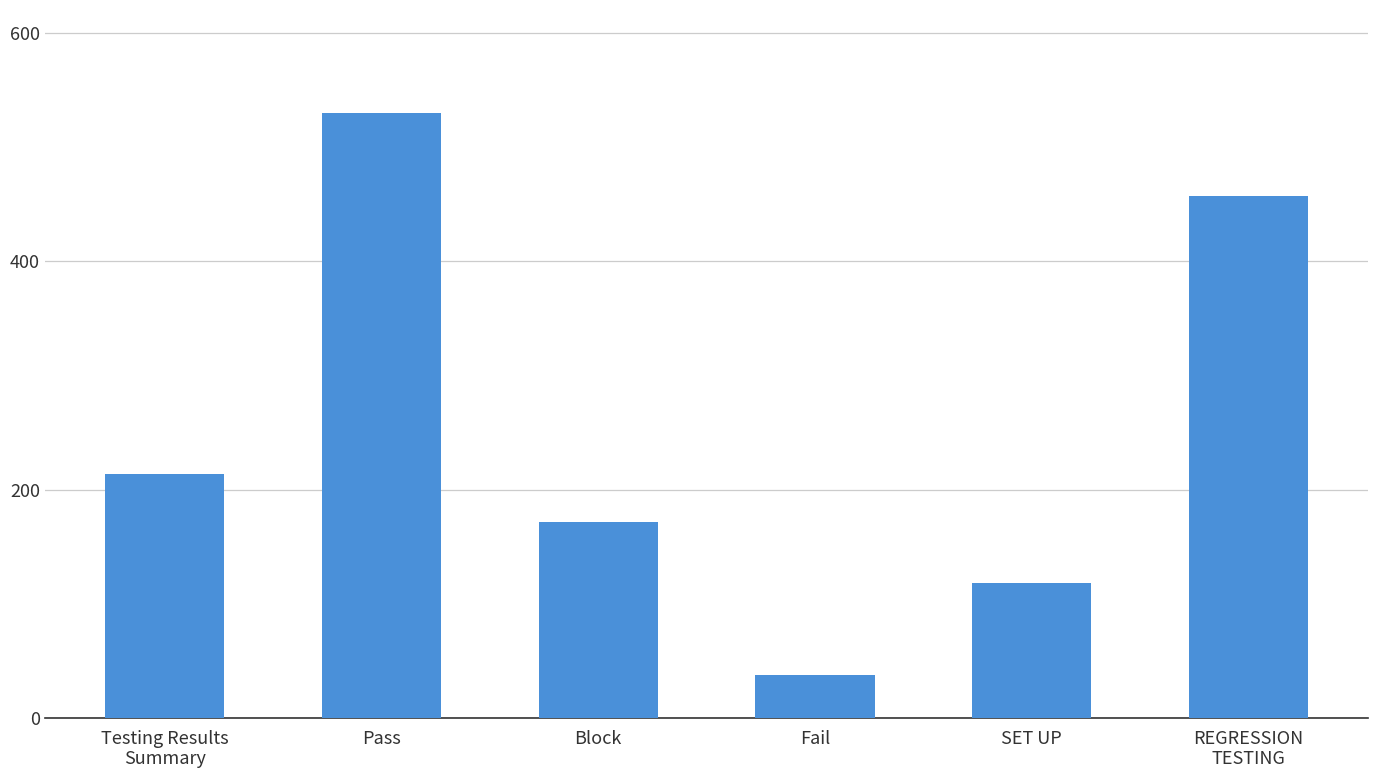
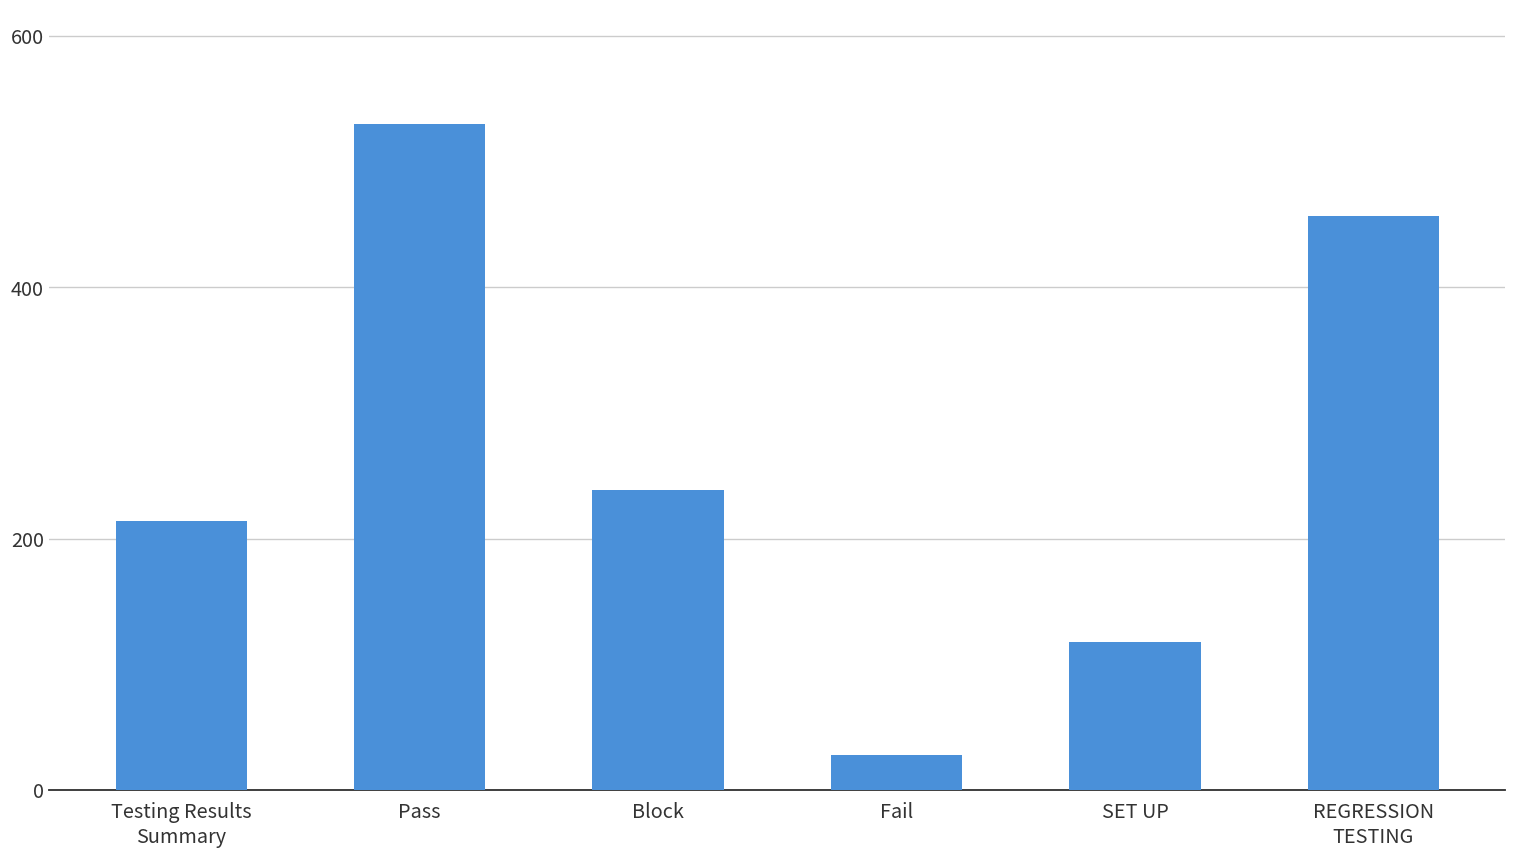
  {
    "Testing Results Summary": 214,
    "Pass": 530,
-   "Block": 172,
-   "Fail": 38,
+   "Block": 239,
+   "Fail": 28,
    "SET UP": 118,
    "REGRESSION TESTING": 457
  }
